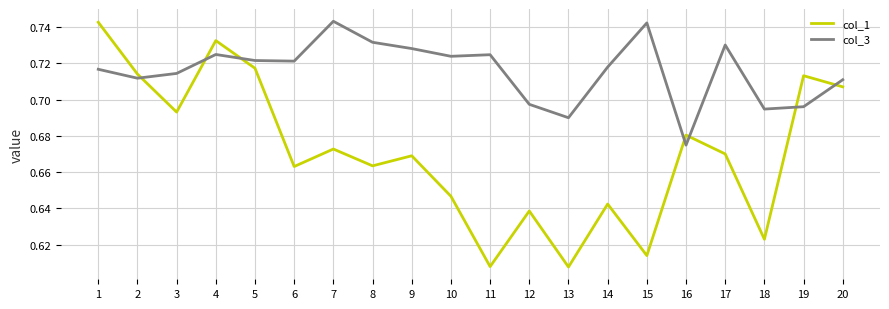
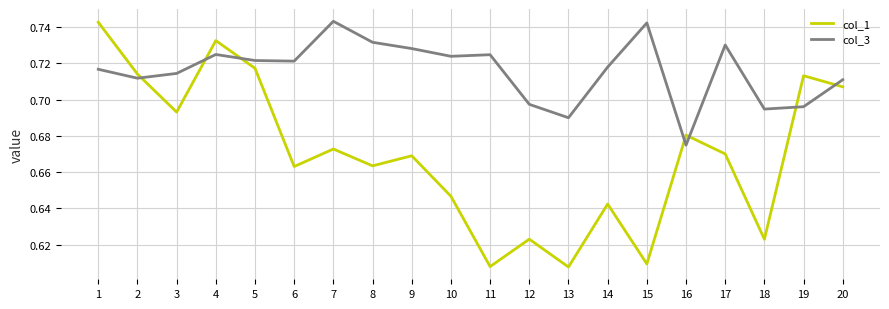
  {
    "col_1": {
      "1": 0.743,
      "2": 0.714,
      "3": 0.693,
      "4": 0.732,
      "5": 0.717,
      "6": 0.663,
      "7": 0.673,
      "8": 0.663,
      "9": 0.669,
      "10": 0.647,
      "11": 0.608,
-     "12": 0.639,
+     "12": 0.623,
      "13": 0.608,
      "14": 0.642,
-     "15": 0.614,
+     "15": 0.609,
      "16": 0.680,
      "17": 0.670,
      "18": 0.623,
      "19": 0.713,
      "20": 0.707
    },
    "col_3": {
      "1": 0.717,
      "2": 0.712,
      "3": 0.714,
      "4": 0.725,
      "5": 0.722,
      "6": 0.721,
      "7": 0.743,
      "8": 0.732,
      "9": 0.728,
      "10": 0.724,
      "11": 0.725,
      "12": 0.697,
      "13": 0.690,
      "14": 0.718,
      "15": 0.742,
      "16": 0.675,
      "17": 0.730,
      "18": 0.695,
      "19": 0.696,
      "20": 0.711
    }
  }
